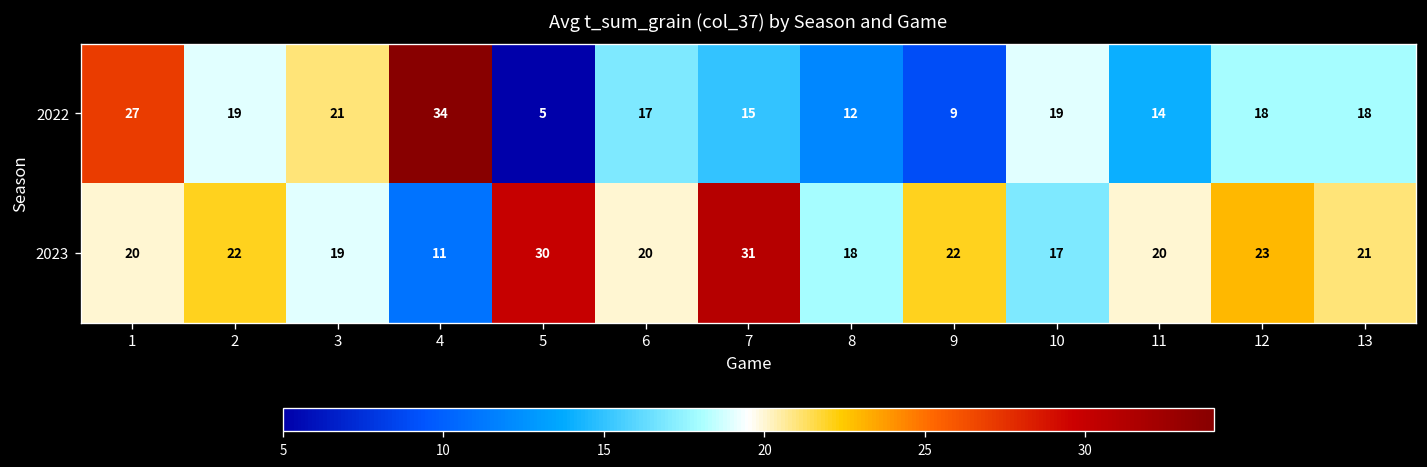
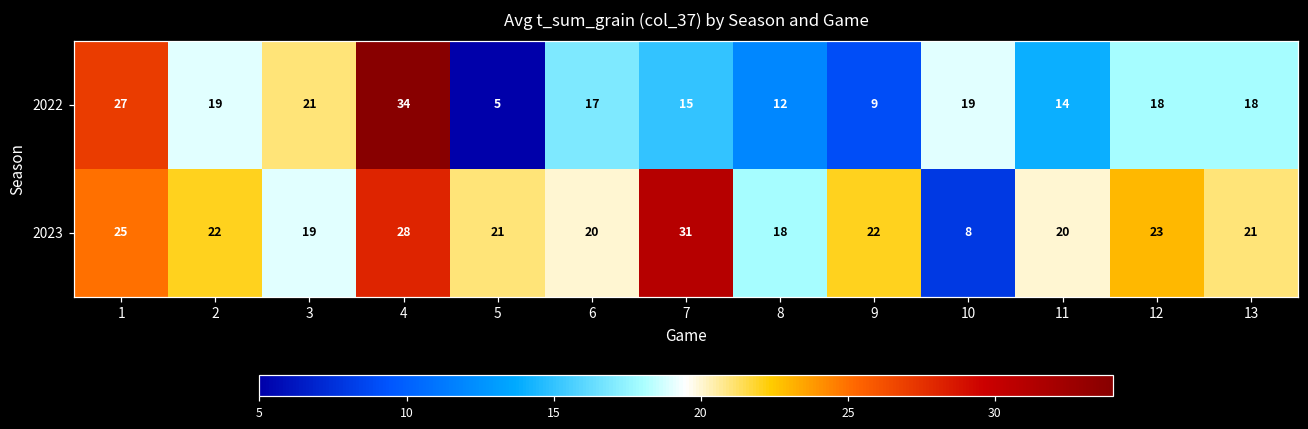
  {
    "2022": {
      "1": 27,
      "2": 19,
      "3": 21,
      "4": 34,
      "5": 5,
      "6": 17,
      "7": 15,
      "8": 12,
      "9": 9,
      "10": 19,
      "11": 14,
      "12": 18,
      "13": 18
    },
    "2023": {
-     "1": 20,
+     "1": 25,
      "2": 22,
      "3": 19,
-     "4": 11,
-     "5": 30,
+     "4": 28,
+     "5": 21,
      "6": 20,
      "7": 31,
      "8": 18,
      "9": 22,
-     "10": 17,
+     "10": 8,
      "11": 20,
      "12": 23,
      "13": 21
    }
  }
